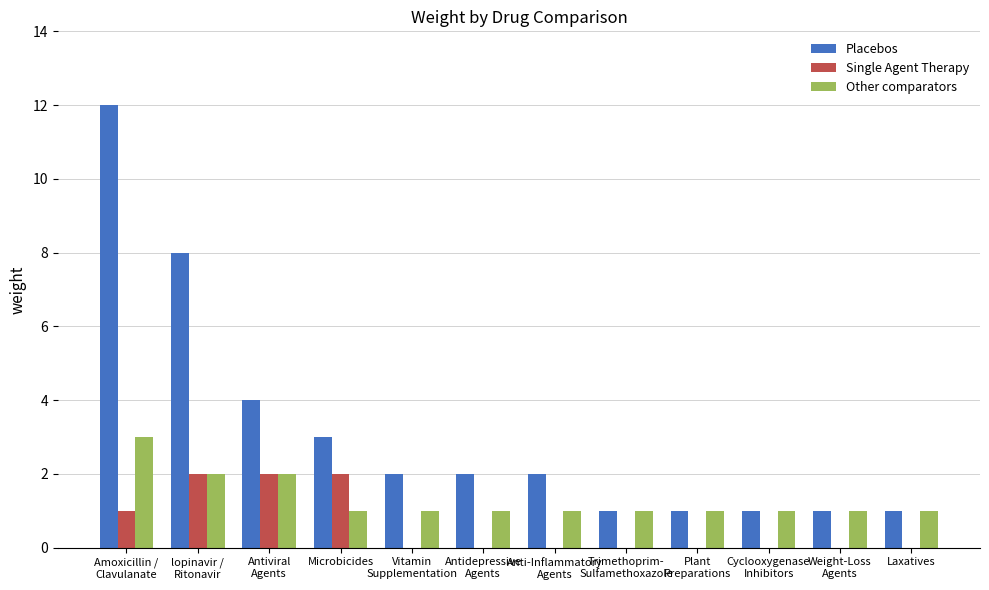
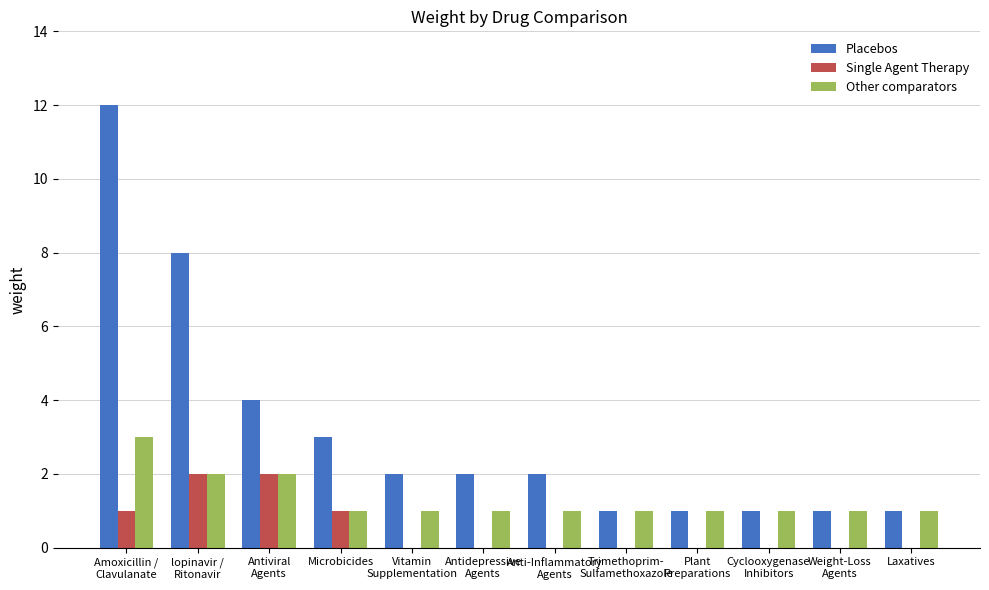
  {
    "Single Agent Therapy": {
      "Amoxicillin / Clavulanate": 1,
      "lopinavir / Ritonavir": 2,
      "Antiviral Agents": 2,
-     "Microbicides": 2,
+     "Microbicides": 1,
      "Vitamin Supplementation": 0,
      "Plant Preparations": 0,
      "Cyclooxygenase Inhibitors": 0,
      "Weight-Loss Agents": 0,
      "Laxatives": 0
    }
  }
